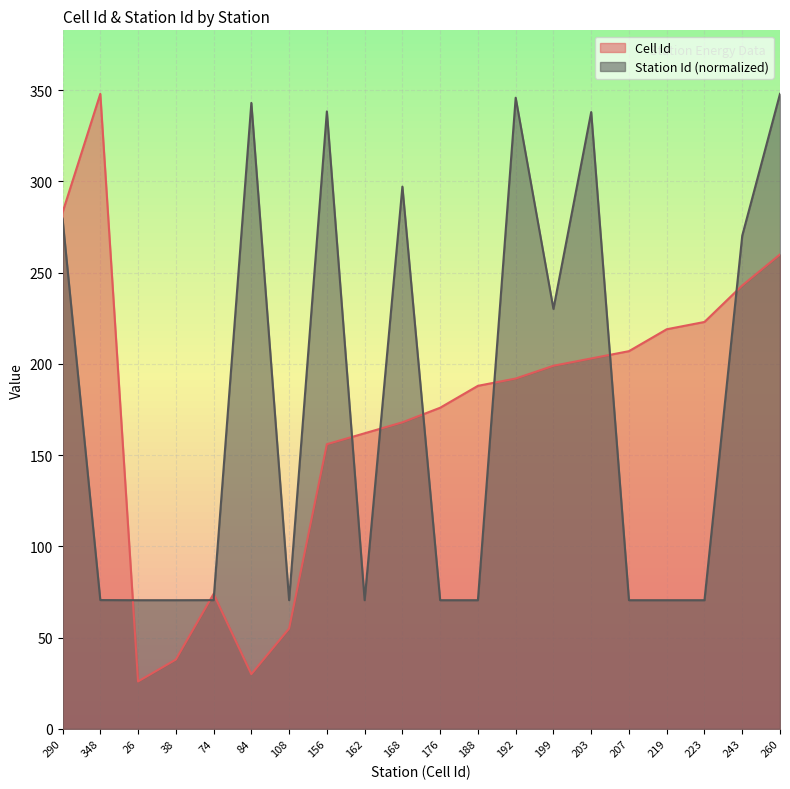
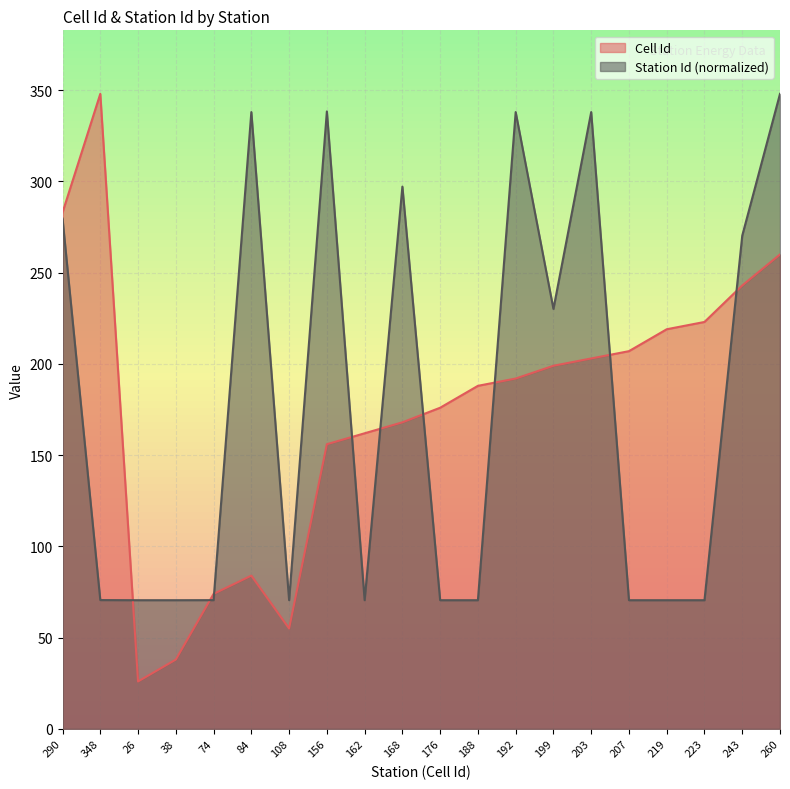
  {
    "Cell Id": {
      "290": 283,
      "348": 348,
      "26": 26,
      "38": 38,
      "74": 74,
-     "84": 30,
+     "84": 84,
      "108": 55,
      "156": 156,
      "162": 162,
      "168": 168,
      "176": 176,
      "188": 188,
      "192": 192,
      "199": 199,
      "203": 203,
      "207": 207,
      "219": 219,
      "223": 223,
      "243": 243,
      "260": 260
    },
    "Station Id (normalized)": {
      "290": 280,
      "348": 71,
      "26": 71,
      "38": 71,
      "74": 71,
-     "84": 343,
+     "84": 338,
      "108": 71,
      "156": 338,
      "162": 71,
      "168": 297,
      "176": 71,
      "188": 71,
-     "192": 346,
+     "192": 338,
      "199": 230,
      "203": 338,
      "207": 71,
      "219": 71,
      "223": 71,
      "243": 270,
      "260": 348
    }
  }
